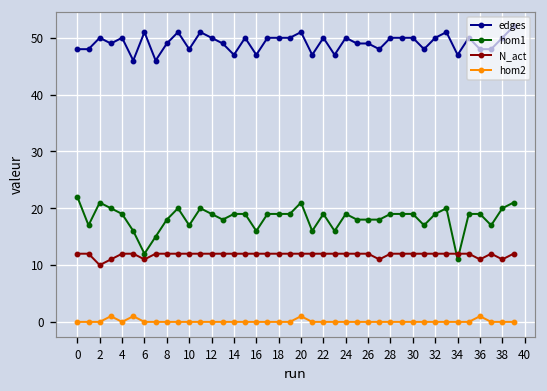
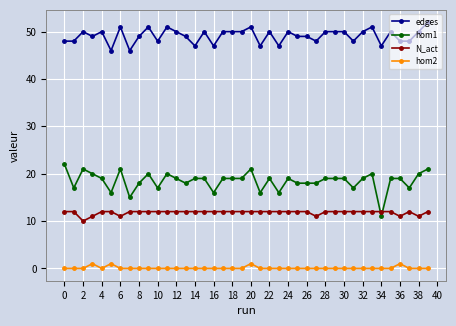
  {
    "edges": {
      "0": 48,
      "2": 50,
      "4": 50,
      "6": 51,
      "8": 49,
      "10": 48,
      "12": 50,
      "14": 47,
      "16": 47,
      "18": 50,
      "20": 51,
      "22": 50,
      "24": 50,
      "26": 49,
      "28": 50,
      "30": 50,
      "32": 50,
      "34": 47
    },
    "hom1": {
      "0": 22,
      "2": 21,
      "4": 19,
-     "6": 12,
+     "6": 21,
      "8": 18,
      "10": 17,
      "12": 19,
      "14": 19,
      "16": 16,
      "18": 19,
      "20": 21,
      "22": 19,
      "24": 19,
      "26": 18,
      "28": 19,
      "30": 19,
      "32": 19,
      "34": 11,
      "36": 19,
      "38": 20
    },
    "N_act": {
      "0": 12,
      "2": 10,
      "4": 12,
      "6": 11,
      "8": 12,
      "10": 12,
      "12": 12,
      "14": 12,
      "16": 12,
      "18": 12,
      "20": 12,
      "22": 12,
      "24": 12,
      "26": 12,
      "28": 12,
      "30": 12,
      "32": 12,
      "34": 12,
      "36": 11,
      "38": 11
    },
    "hom2": {
      "0": 0,
      "2": 0,
      "4": 0,
      "6": 0,
      "8": 0,
      "10": 0,
      "12": 0,
      "14": 0,
      "16": 0,
      "18": 0,
      "20": 1,
      "22": 0,
      "24": 0,
      "26": 0,
      "28": 0,
      "30": 0,
      "32": 0,
      "34": 0,
      "36": 1,
      "38": 0
    }
  }
